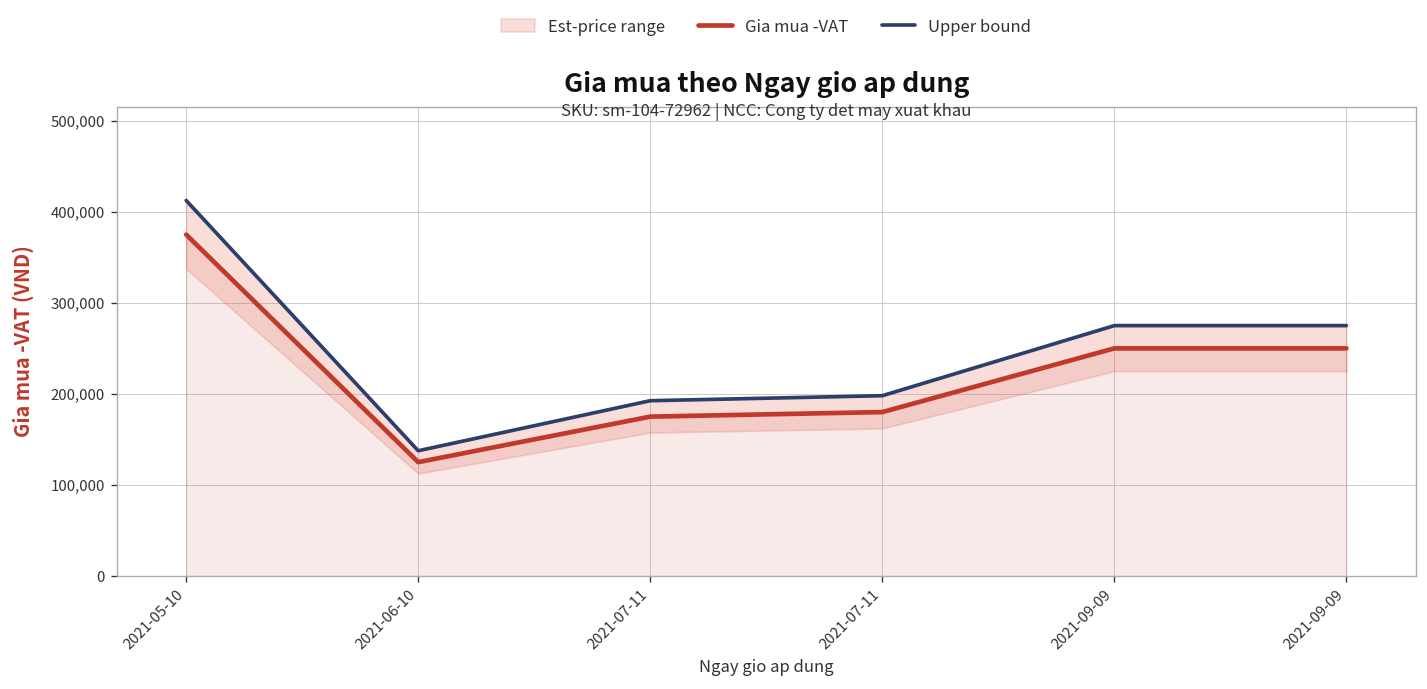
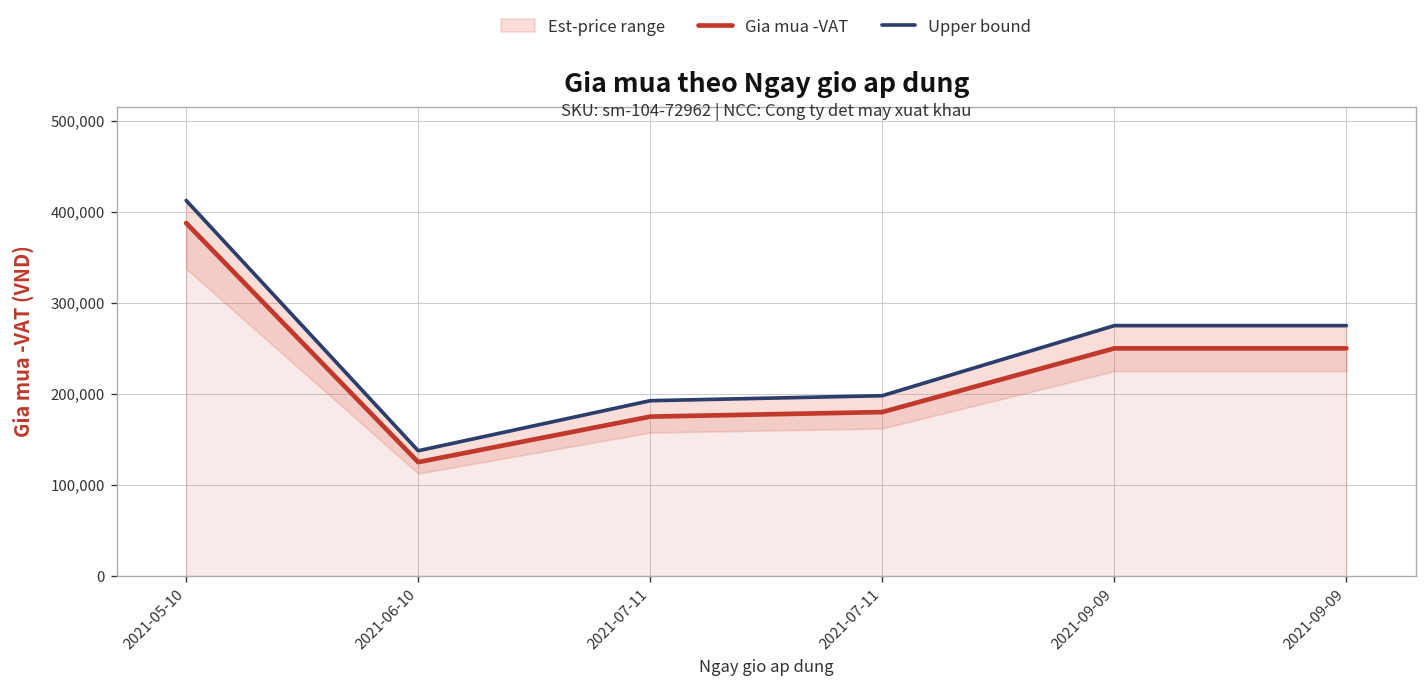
  {
    "Gia mua -VAT": {
-     "2021-05-10": "380,000",
+     "2021-05-10": "390,000",
      "2021-06-10": "130,000"
    },
    "Est-price range": {
      "2021-05-10": "410,000",
      "2021-06-10": "140,000"
    }
  }
